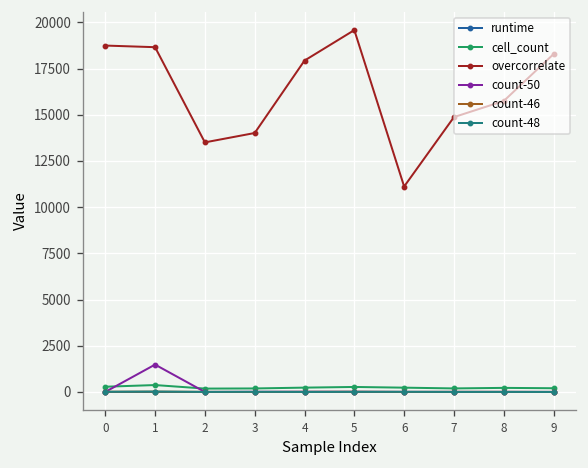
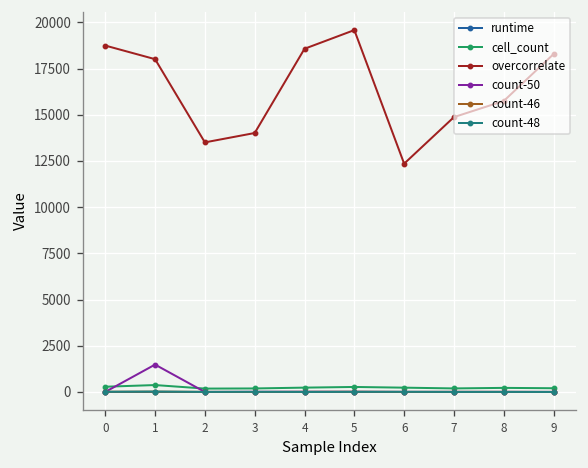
  {
    "overcorrelate": {
      "0": 18700,
-     "1": 18700,
+     "1": 18000,
      "2": 13500,
      "3": 14000,
-     "4": 17900,
+     "4": 18600,
      "5": 19600,
-     "6": 11100,
+     "6": 12400,
      "7": 14900
    },
    "count-50": {
      "1": 1500
    }
  }
